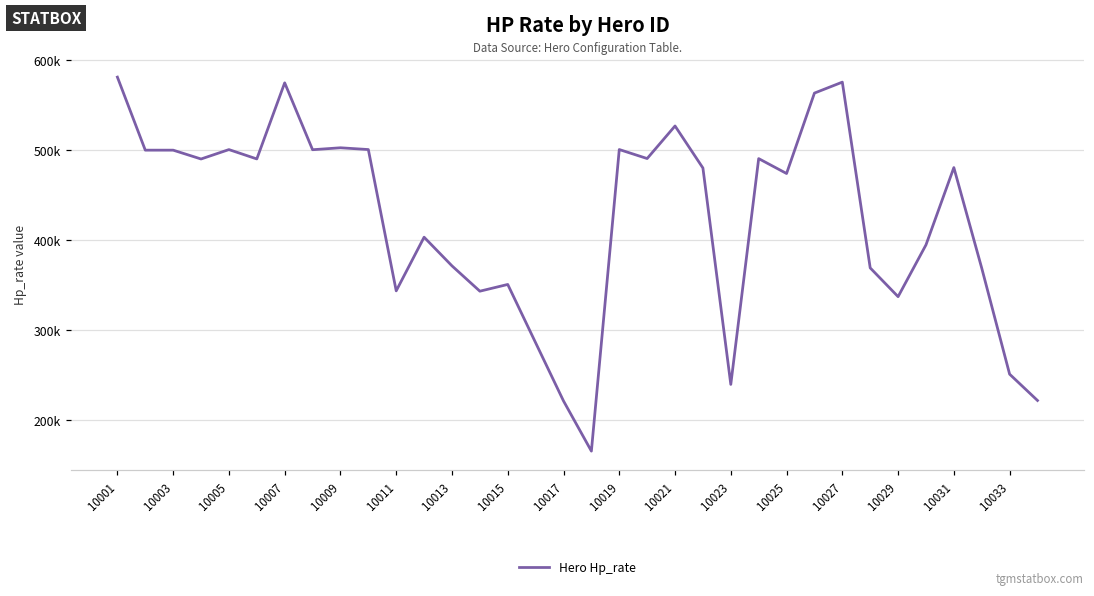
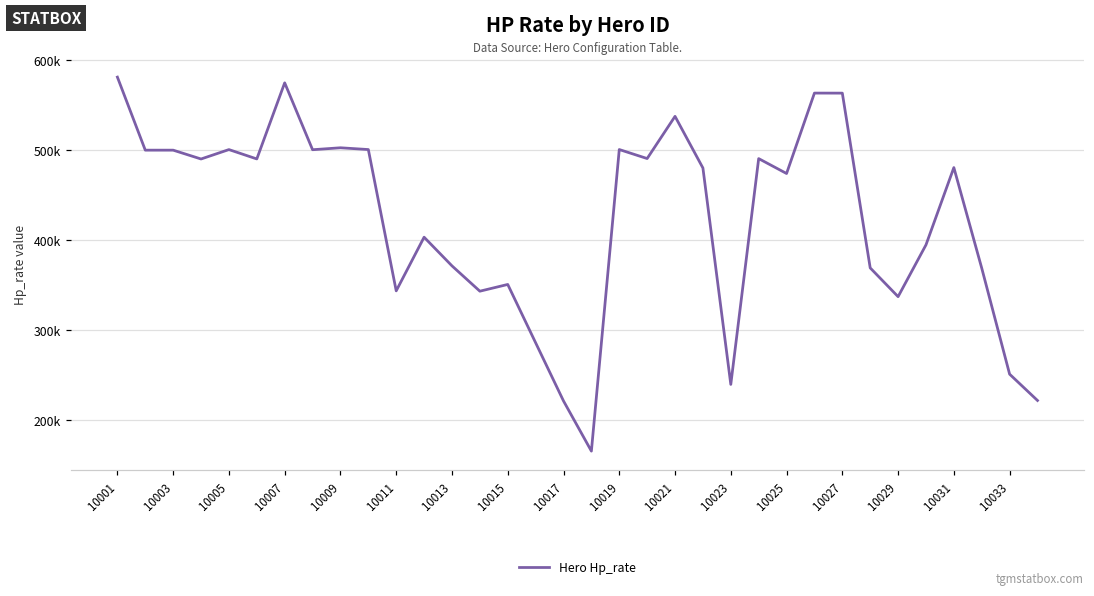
  {
    "10001": 580000,
    "10003": 500000,
    "10005": 500000,
    "10007": 580000,
    "10009": 500000,
    "10011": 340000,
    "10013": 370000,
    "10015": 350000,
    "10017": 220000,
    "10019": 500000,
-   "10021": 530000,
+   "10021": 540000,
    "10023": 240000,
    "10025": 470000,
-   "10027": 580000,
+   "10027": 560000,
    "10029": 340000,
    "10031": 480000,
    "10033": 250000
  }
